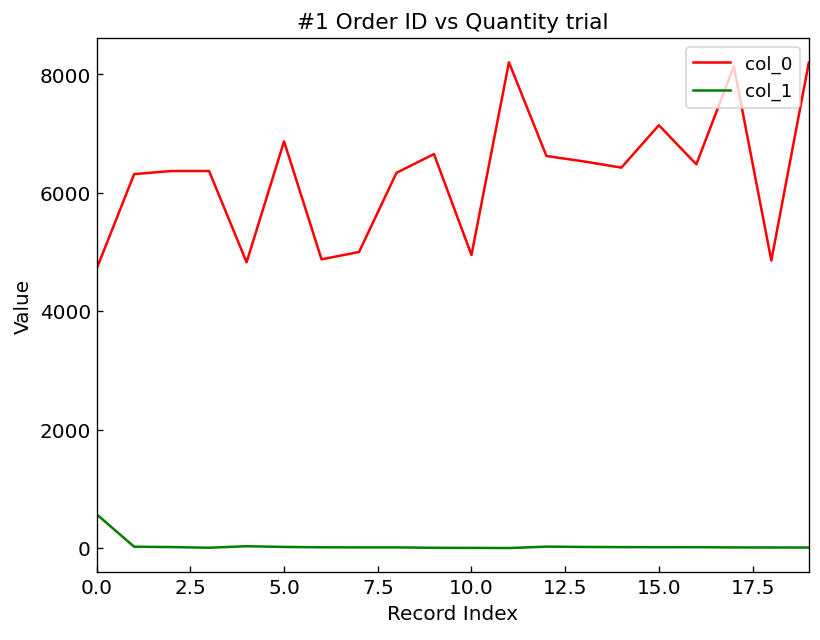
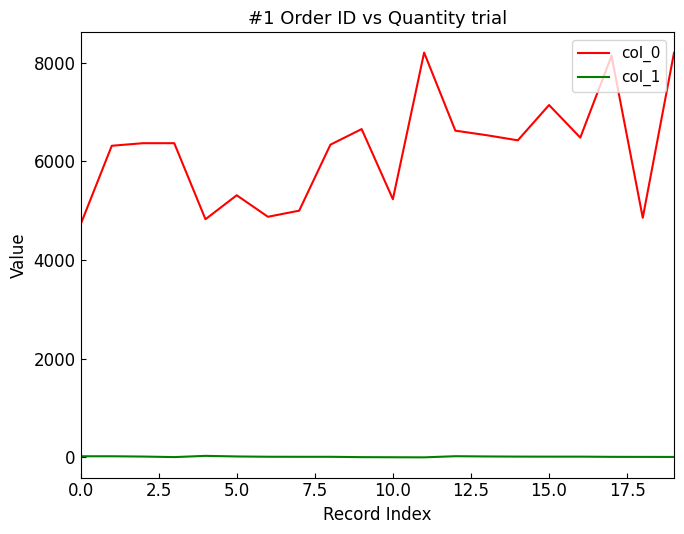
  {
    "col_0": {
      "0.0": 4700,
-     "5.0": 6900,
-     "10.0": 4900,
+     "5.0": 5300,
+     "10.0": 5200,
      "15.0": 7100
    },
    "col_1": {
-     "0.0": 600,
+     "0.0": 0,
      "5.0": 0,
      "10.0": 0,
      "15.0": 0
    }
  }
